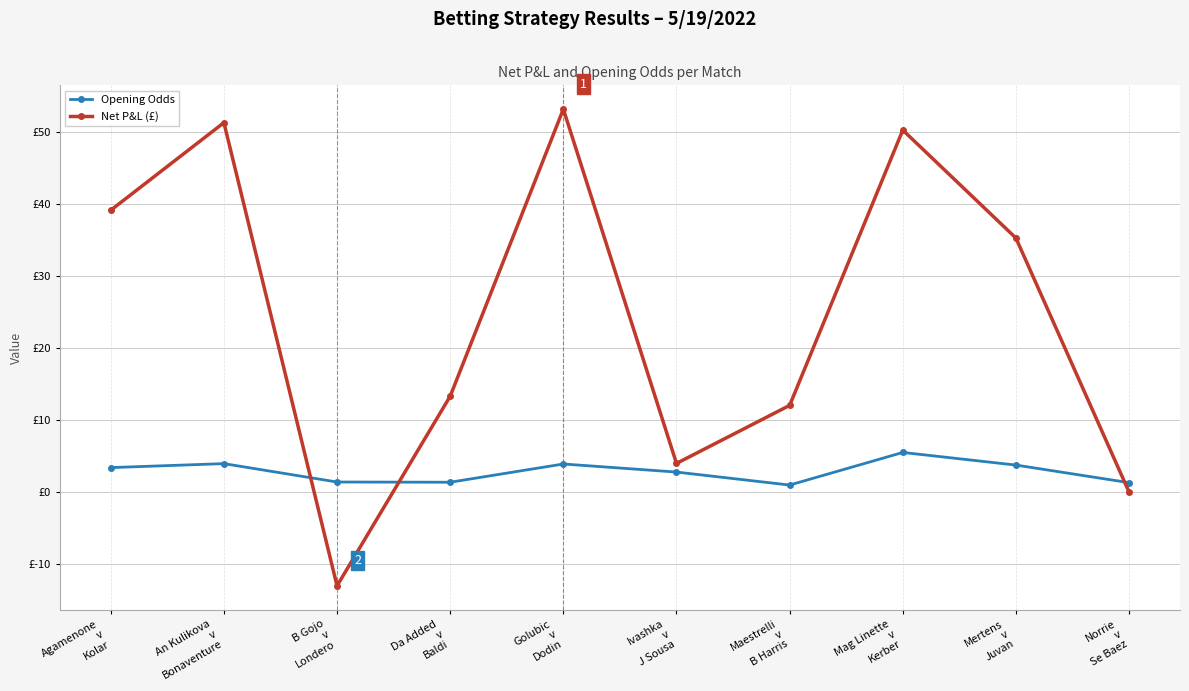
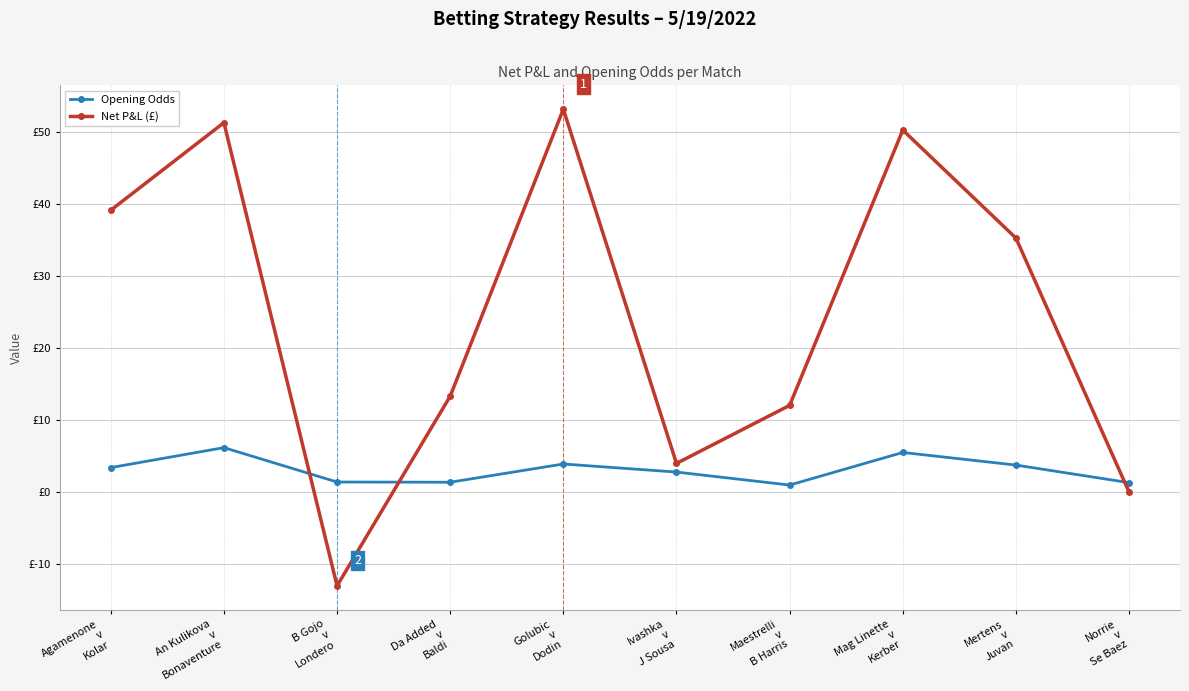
  {
    "Opening Odds": {
      "Agamenone v Kolar": "£3",
-     "An Kulikova v Bonaventure": "£4",
+     "An Kulikova v Bonaventure": "£6",
      "B Gojo v Londero": "£1",
      "Da Added v Baldi": "£1",
      "Golubic v Dodin": "£4",
      "Ivashka v J Sousa": "£3",
      "Maestrelli v B Harris": "£1",
      "Mag Linette v Kerber": "£6",
      "Mertens v Juvan": "£4",
      "Norrie v Se Baez": "£1"
    },
    "Net P&L (£)": {
      "Agamenone v Kolar": "£39",
      "An Kulikova v Bonaventure": "£51",
      "B Gojo v Londero": "£-13",
      "Da Added v Baldi": "£13",
      "Golubic v Dodin": "£53",
      "Ivashka v J Sousa": "£4",
      "Maestrelli v B Harris": "£12",
      "Mag Linette v Kerber": "£50",
      "Mertens v Juvan": "£35",
      "Norrie v Se Baez": "£0"
    }
  }
